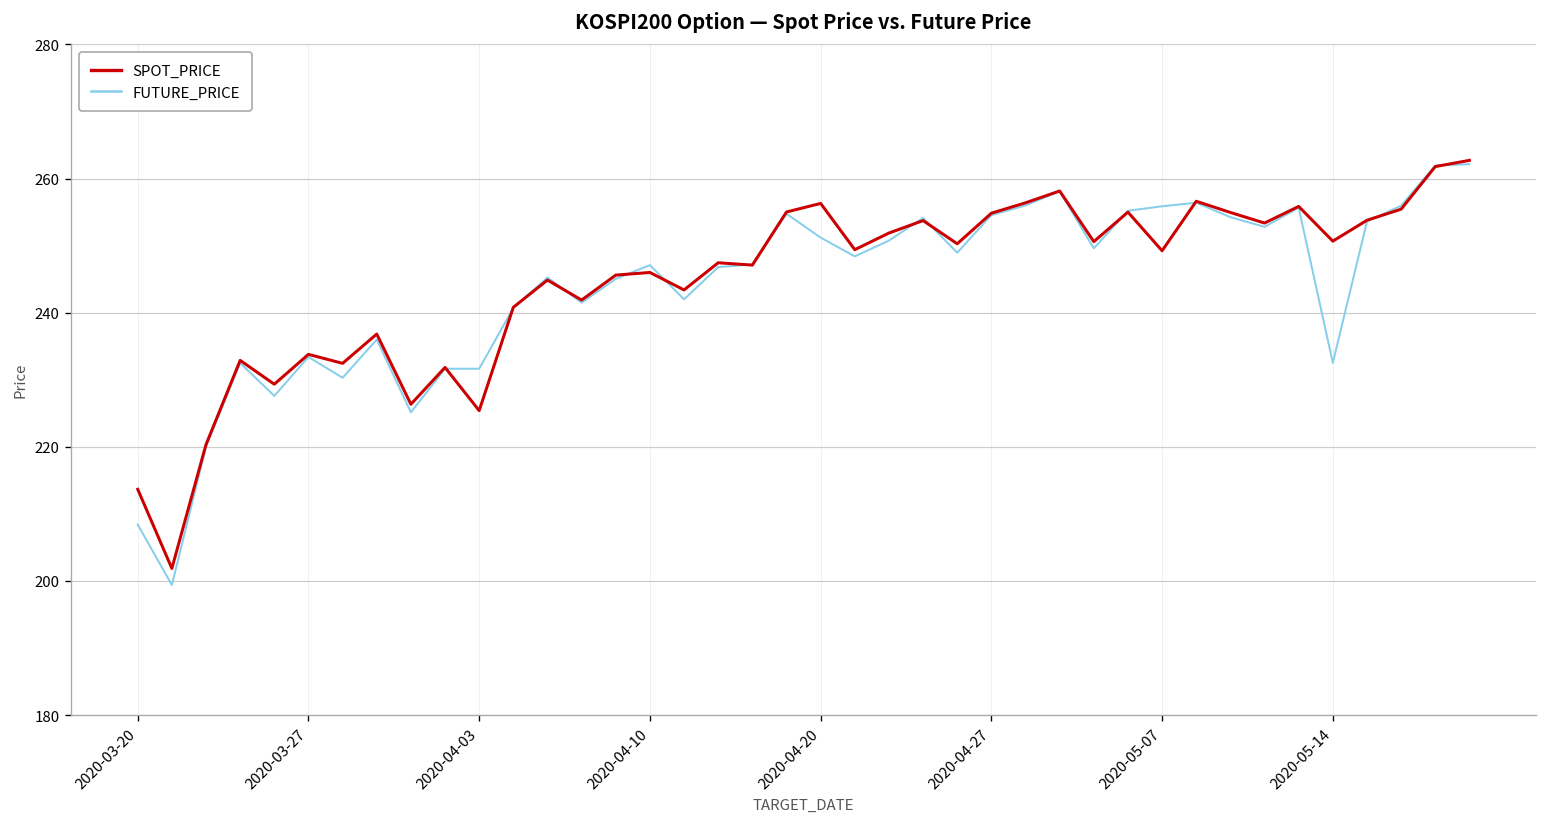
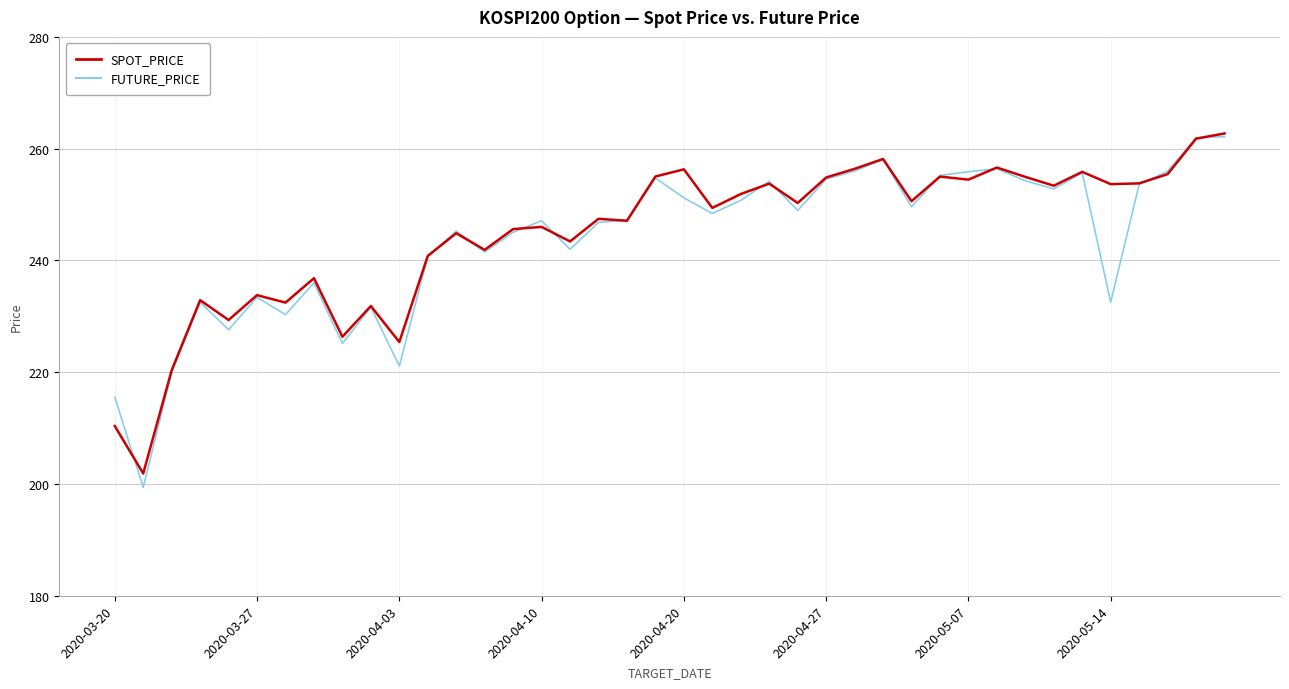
  {
    "SPOT_PRICE": {
-     "2020-03-20": 214,
+     "2020-03-20": 210,
      "2020-04-03": 225,
      "2020-04-10": 246,
      "2020-04-20": 256,
-     "2020-05-07": 249,
-     "2020-05-14": 251
+     "2020-05-07": 254,
+     "2020-05-14": 254
    },
    "FUTURE_PRICE": {
-     "2020-03-20": 208,
-     "2020-04-03": 232,
+     "2020-03-20": 216,
+     "2020-04-03": 221,
      "2020-04-10": 247,
      "2020-04-20": 251,
      "2020-05-07": 256,
      "2020-05-14": 233
    }
  }
